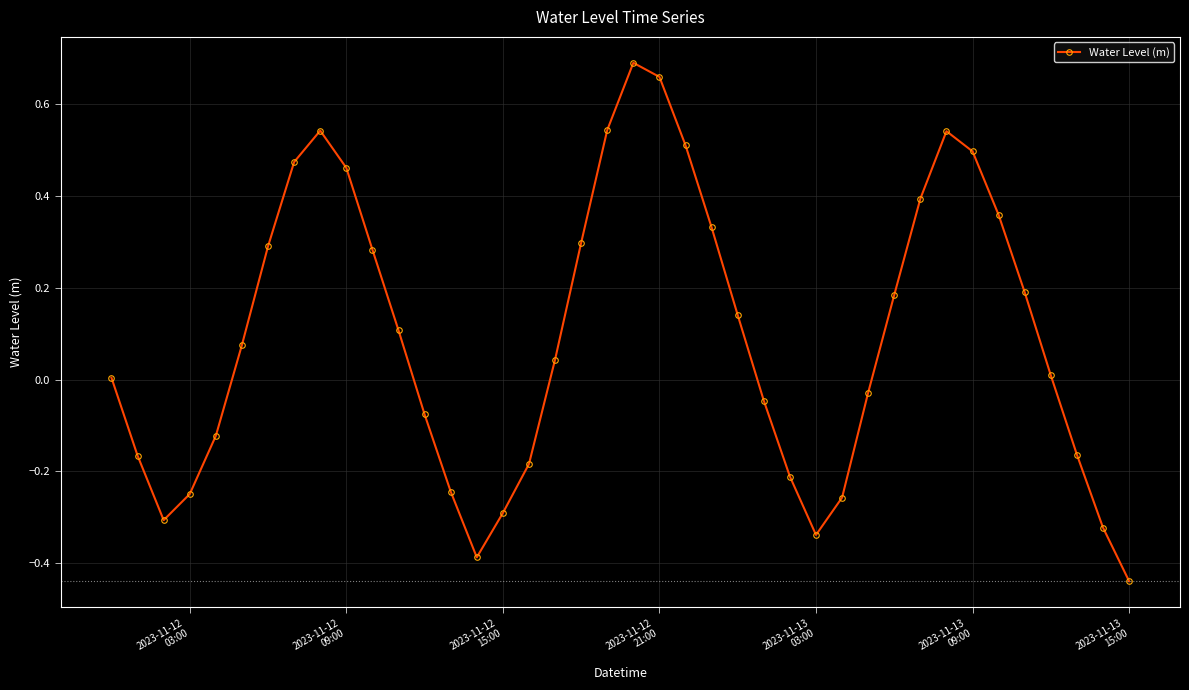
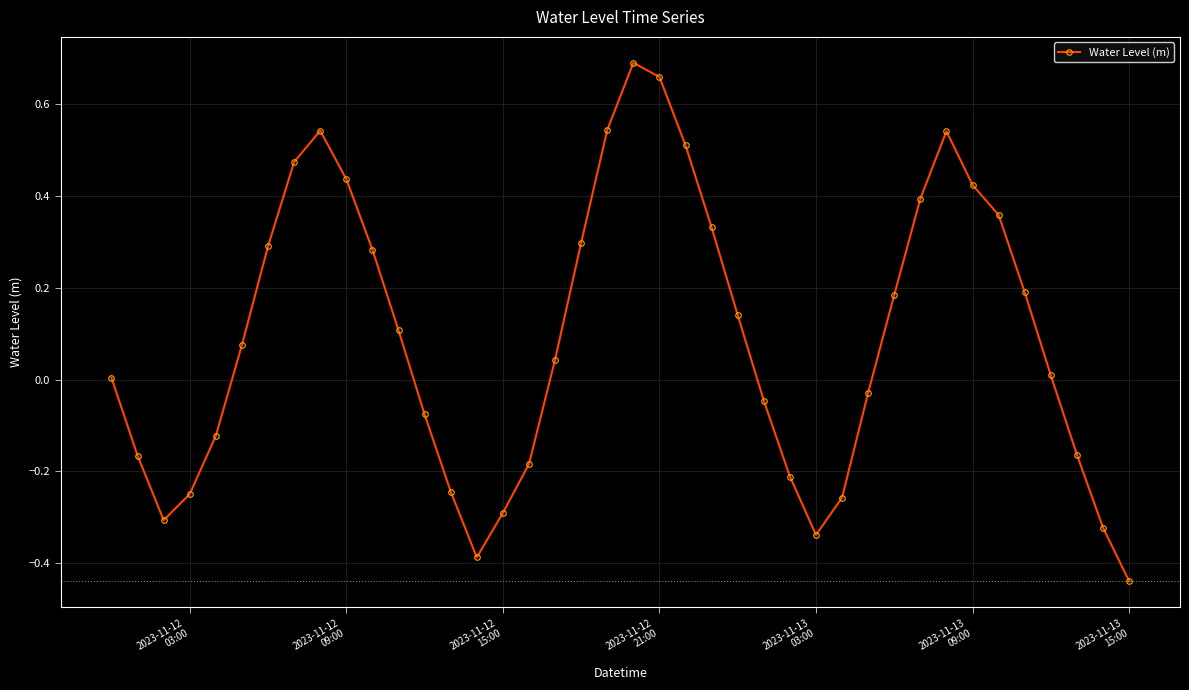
  {
    "2023-11-12 03:00": -0.25,
-   "2023-11-12 09:00": 0.46,
+   "2023-11-12 09:00": 0.44,
    "2023-11-12 15:00": -0.29,
    "2023-11-12 21:00": 0.66,
    "2023-11-13 03:00": -0.34,
-   "2023-11-13 09:00": 0.50,
+   "2023-11-13 09:00": 0.42,
    "2023-11-13 15:00": -0.44
  }
